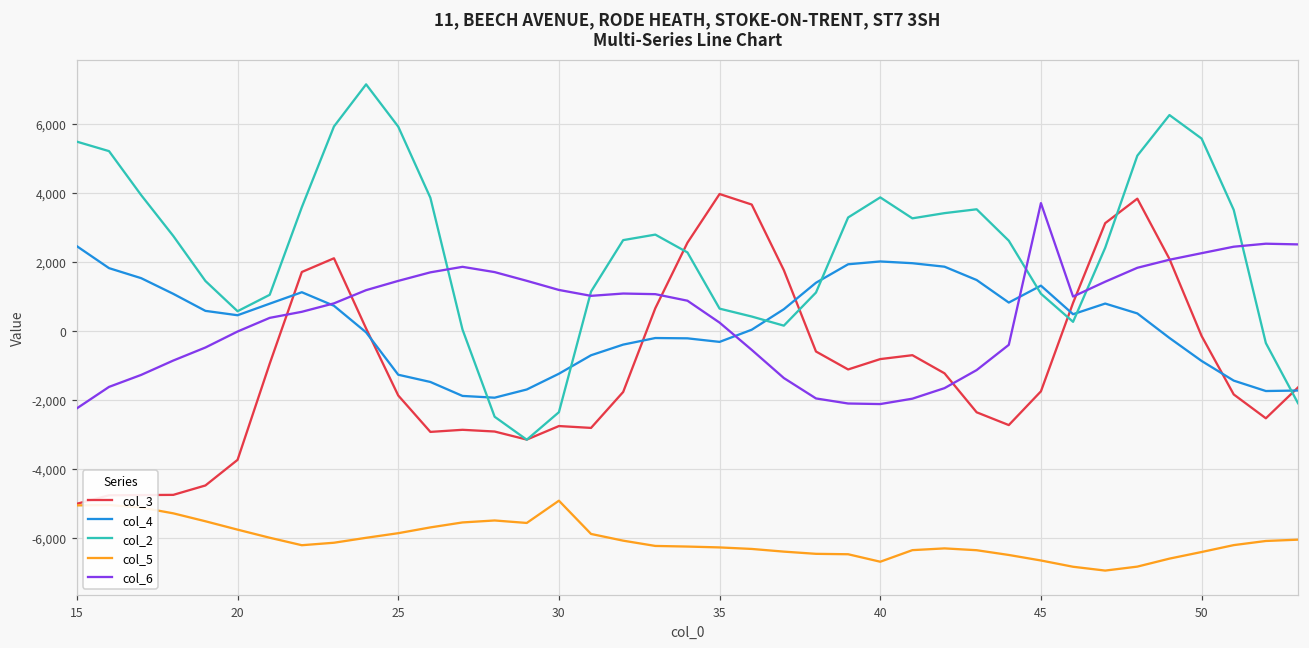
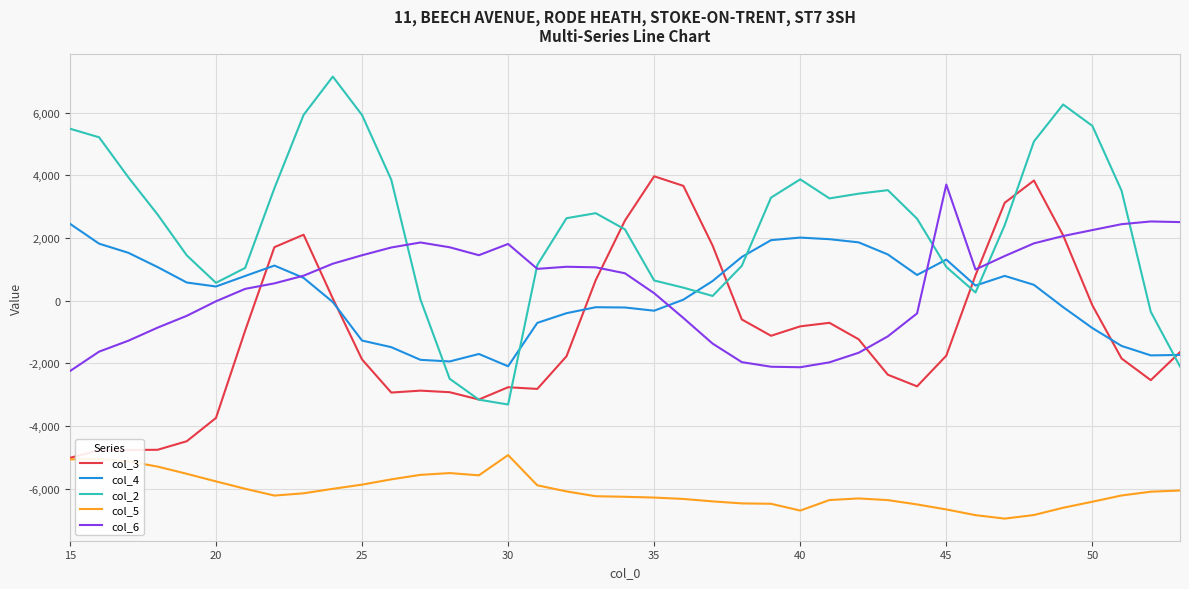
  {
    "col_3": {
      "20": "-3,700",
      "25": "-1,900",
      "30": "-2,800",
      "35": "4,000",
      "40": "-800",
      "45": "-1,800",
      "50": "-100"
    },
    "col_4": {
      "15": "2,500",
      "20": "500",
      "25": "-1,300",
-     "30": "-1,200",
+     "30": "-2,100",
      "35": "-300",
      "40": "2,000",
      "45": "1,300",
      "50": "-900"
    },
    "col_2": {
      "15": "5,500",
      "20": "600",
      "25": "5,900",
-     "30": "-2,400",
+     "30": "-3,300",
      "35": "600",
      "40": "3,900",
      "45": "1,100",
      "50": "5,600"
    },
    "col_5": {
      "20": "-5,800",
      "25": "-5,900",
      "30": "-4,900",
      "35": "-6,300",
      "40": "-6,700",
      "45": "-6,700",
      "50": "-6,400"
    },
    "col_6": {
      "15": "-2,200",
      "20": "0",
      "25": "1,500",
-     "30": "1,200",
+     "30": "1,800",
      "35": "200",
      "40": "-2,100",
      "45": "3,700",
      "50": "2,300"
    }
  }
